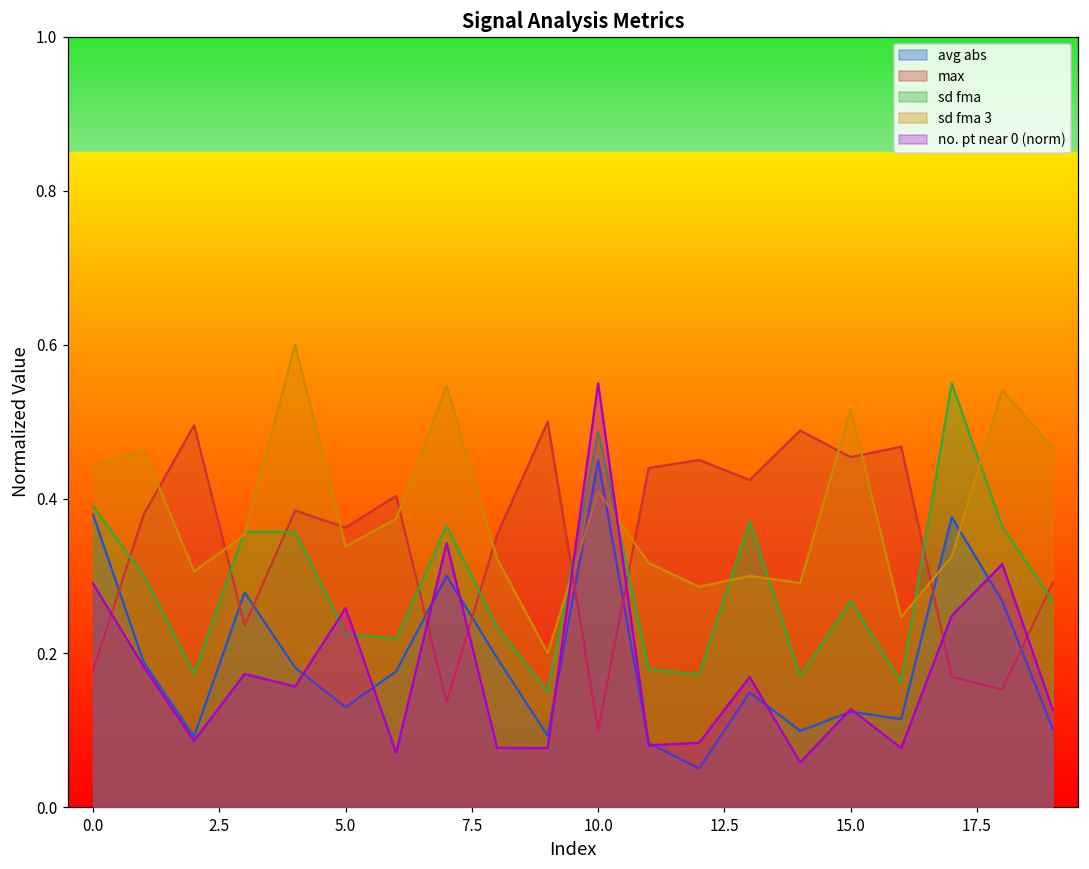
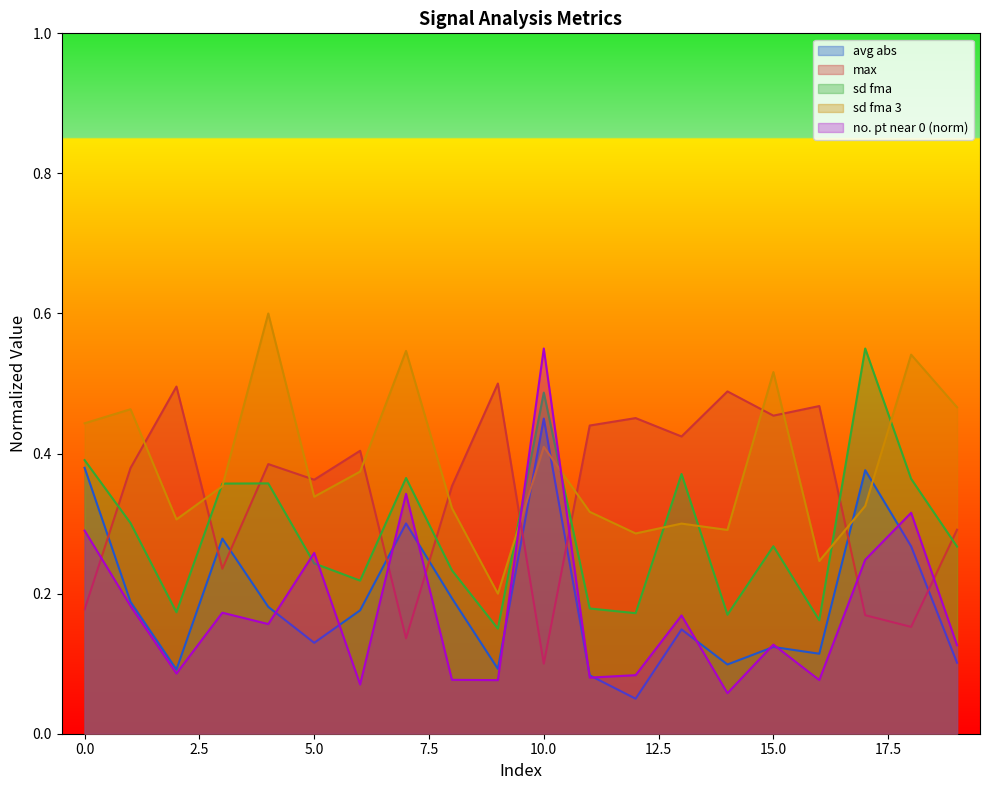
  {
    "avg abs": {
      "0.0": 0.38,
      "5.0": 0.13,
      "10.0": 0.45
    },
    "sd fma": {
      "0.0": 0.39,
-     "5.0": 0.23,
+     "5.0": 0.24,
      "10.0": 0.49,
      "15.0": 0.27
    },
    "no. pt near 0 (norm)": {
      "0.0": 0.29,
      "5.0": 0.26,
      "10.0": 0.55
    }
  }
